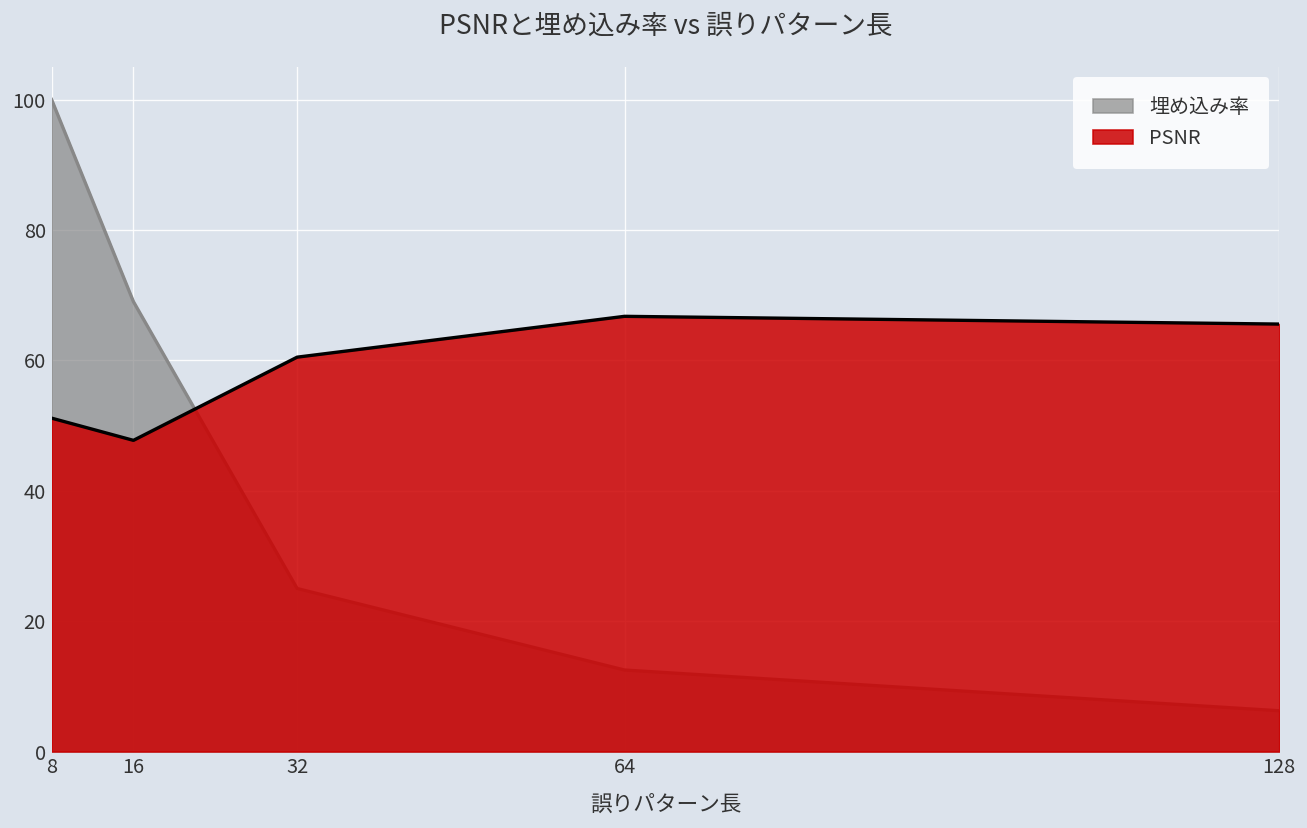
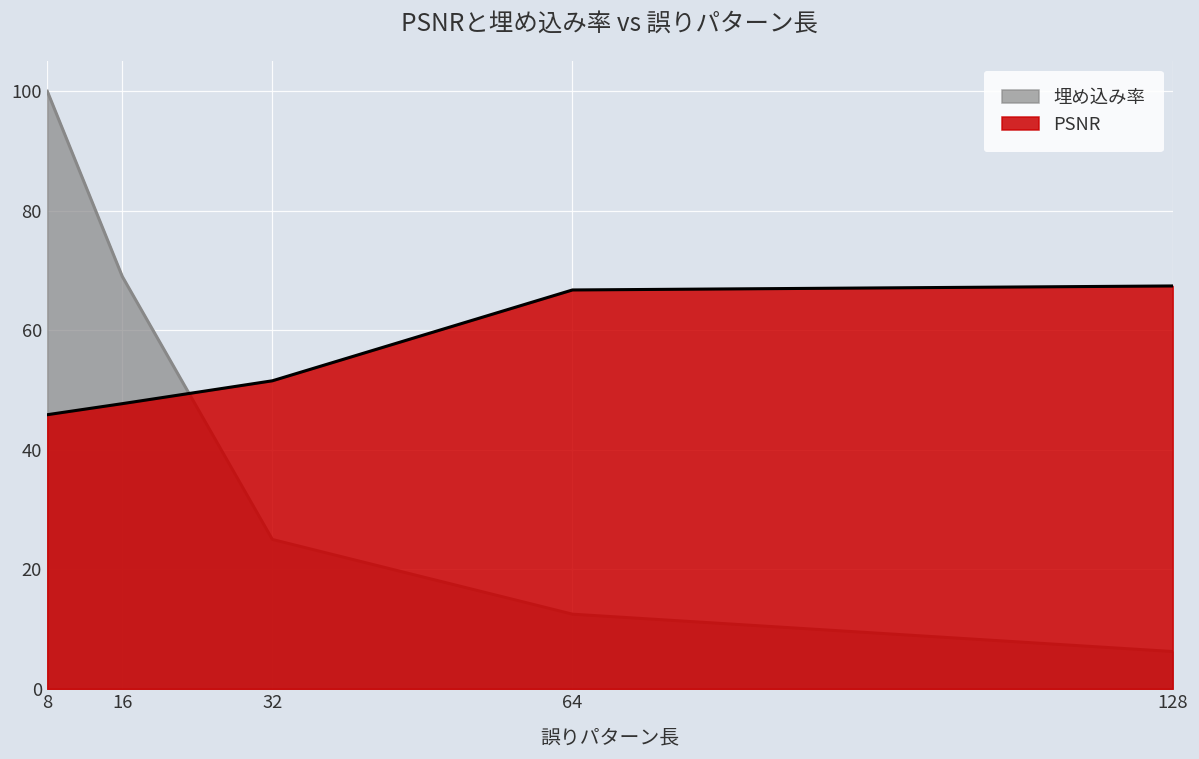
  {
    "埋め込み率": {
      "8": 100,
      "16": 69,
      "32": 25,
      "64": 13,
      "128": 6
    },
    "PSNR": {
-     "8": 51,
+     "8": 46,
      "16": 48,
-     "32": 60,
+     "32": 52,
      "64": 67,
-     "128": 66
+     "128": 67
    }
  }
